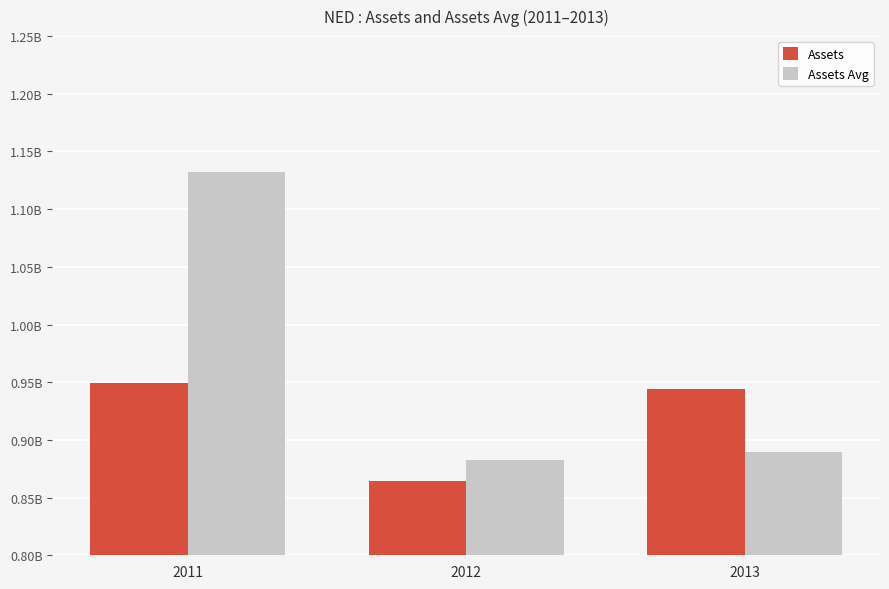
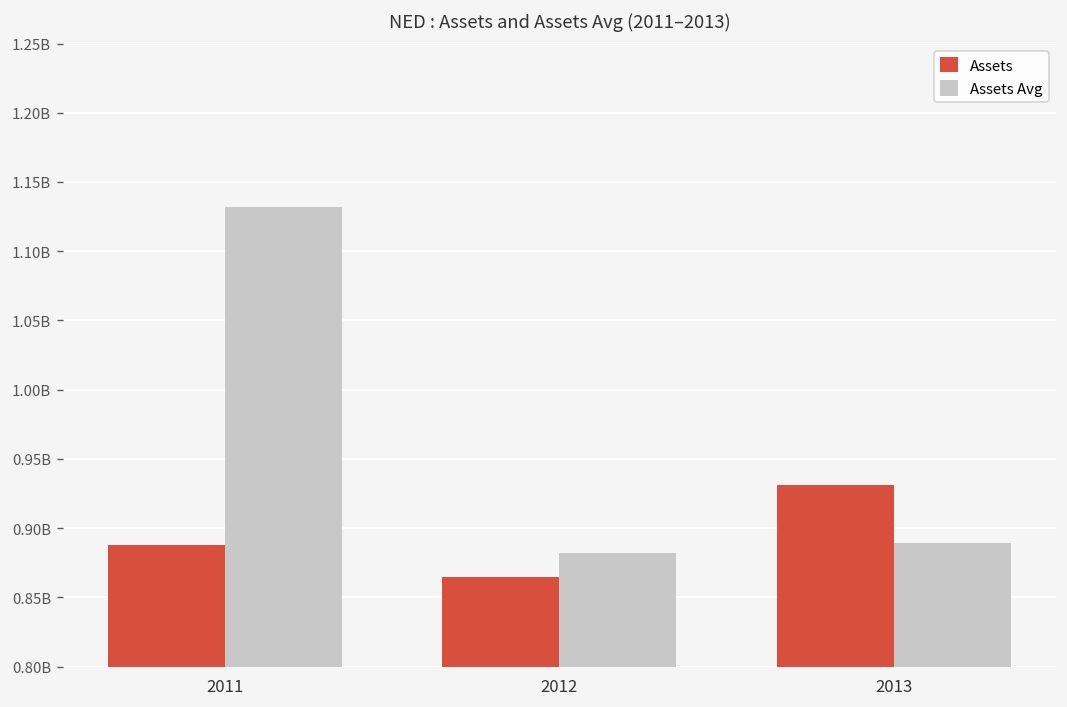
  {
    "Assets": {
-     "2011": 949000000,
+     "2011": 888000000,
      "2012": 864000000,
-     "2013": 944000000
+     "2013": 931000000
    },
    "Assets Avg": {
      "2011": 1132000000,
      "2012": 882000000,
      "2013": 889000000
    }
  }
